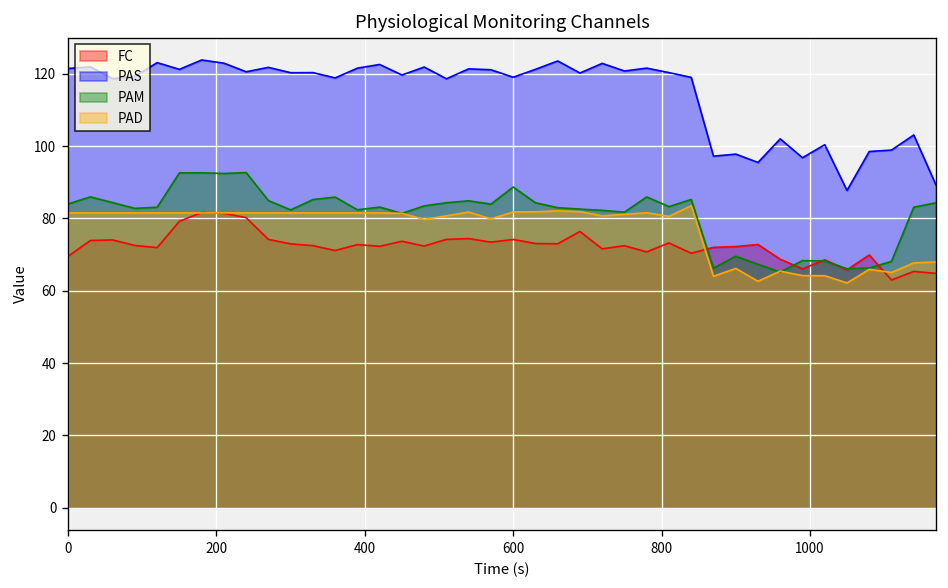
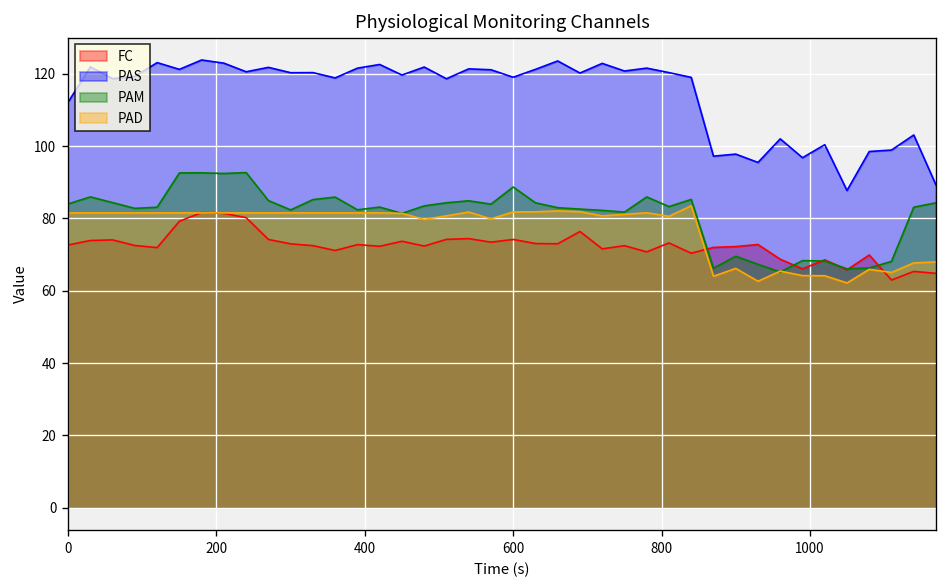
  {
    "FC": {
-     "0": 70,
+     "0": 73,
      "600": 74
    },
    "PAS": {
-     "0": 121,
+     "0": 112,
      "600": 119
    },
    "PAM": {
      "0": 84,
      "600": 89
    },
    "PAD": {
      "0": 82,
      "600": 82
    }
  }
